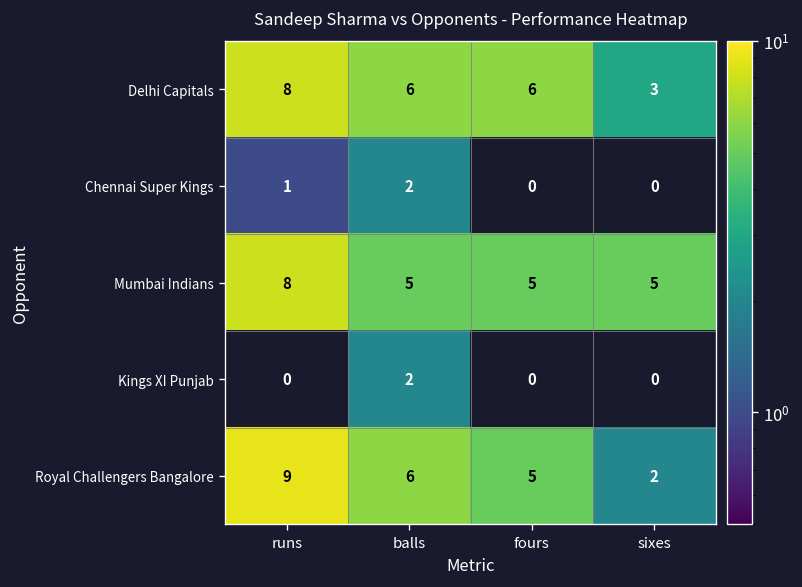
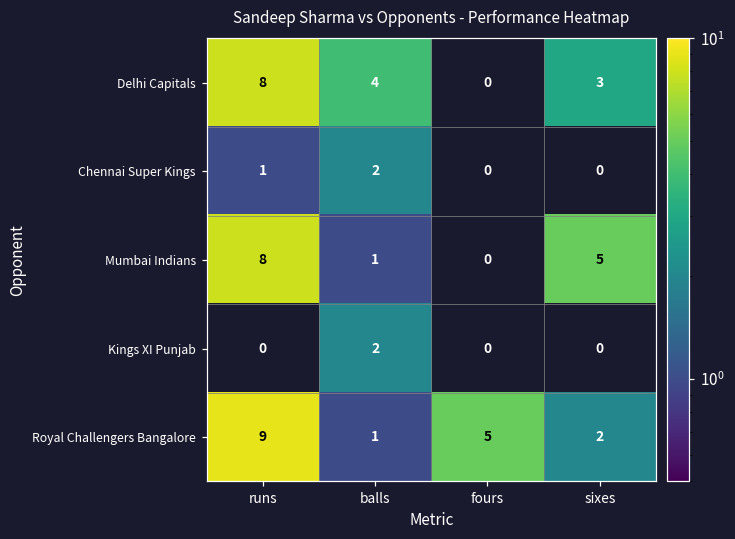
  {
    "Delhi Capitals": {
      "runs": 8,
-     "balls": 6,
-     "fours": 6,
+     "balls": 4,
+     "fours": 0,
      "sixes": 3
    },
    "Chennai Super Kings": {
      "runs": 1,
      "balls": 2,
      "fours": 0,
      "sixes": 0
    },
    "Mumbai Indians": {
      "runs": 8,
-     "balls": 5,
-     "fours": 5,
+     "balls": 1,
+     "fours": 0,
      "sixes": 5
    },
    "Kings XI Punjab": {
      "runs": 0,
      "balls": 2,
      "fours": 0,
      "sixes": 0
    },
    "Royal Challengers Bangalore": {
      "runs": 9,
-     "balls": 6,
+     "balls": 1,
      "fours": 5,
      "sixes": 2
    }
  }
